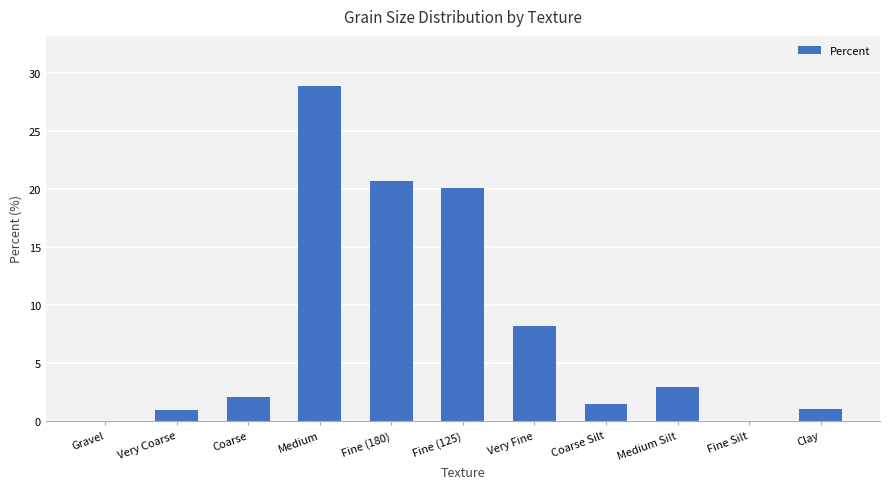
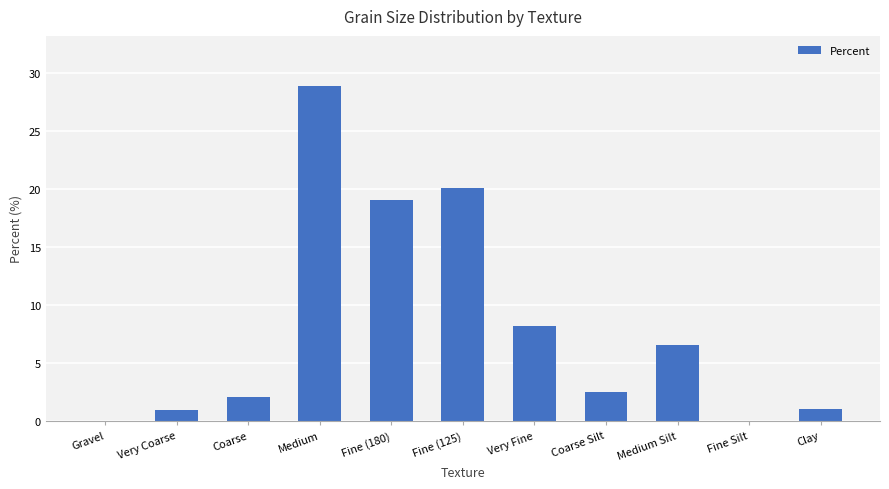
  {
    "Gravel": 0.0,
    "Very Coarse": 1.0,
    "Coarse": 2.1,
    "Medium": 28.9,
-   "Fine (180)": 20.7,
+   "Fine (180)": 19.1,
    "Fine (125)": 20.1,
    "Very Fine": 8.2,
-   "Coarse Silt": 1.4,
-   "Medium Silt": 2.9,
+   "Coarse Silt": 2.5,
+   "Medium Silt": 6.6,
    "Fine Silt": 0.0,
    "Clay": 1.0
  }
